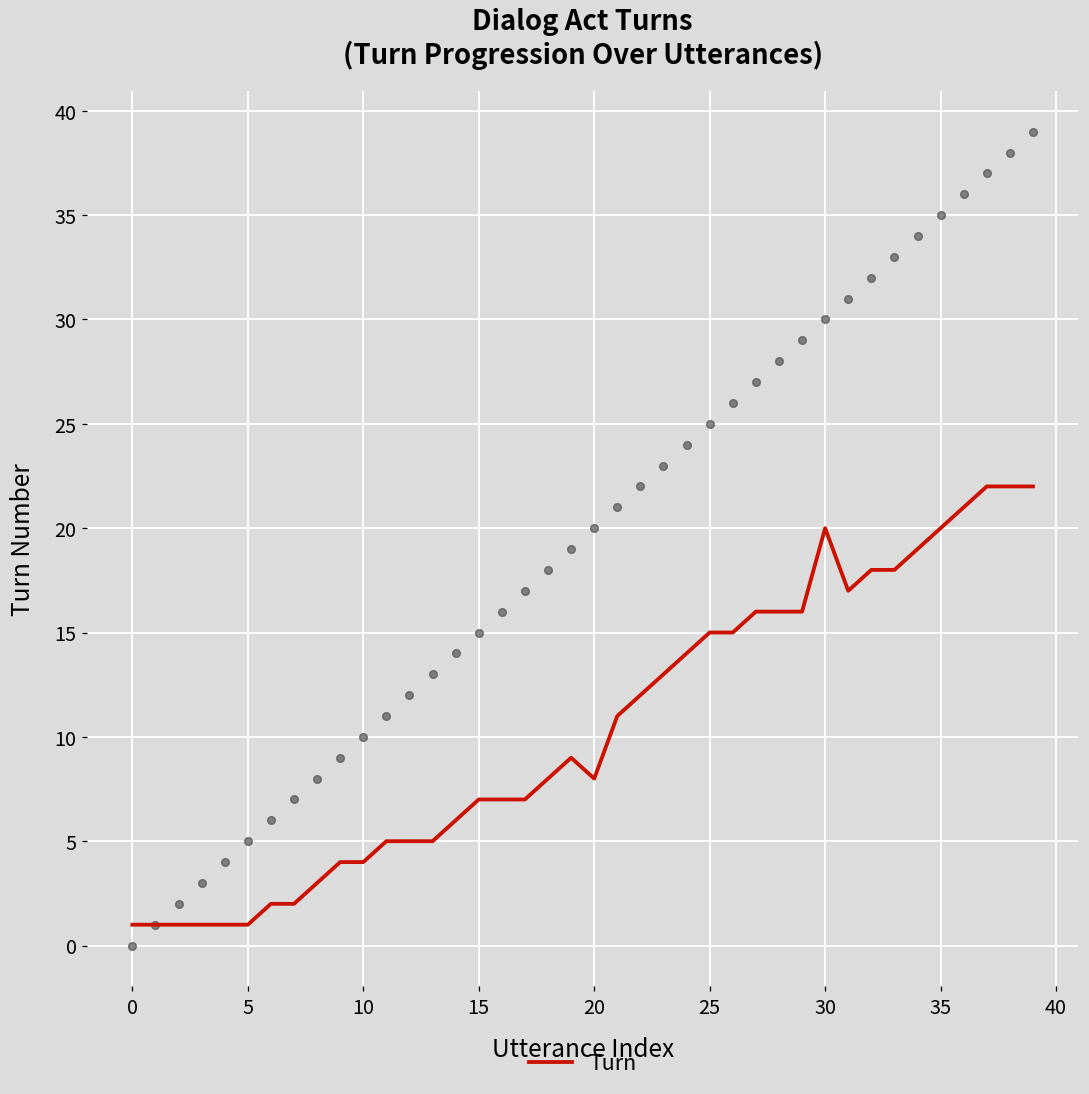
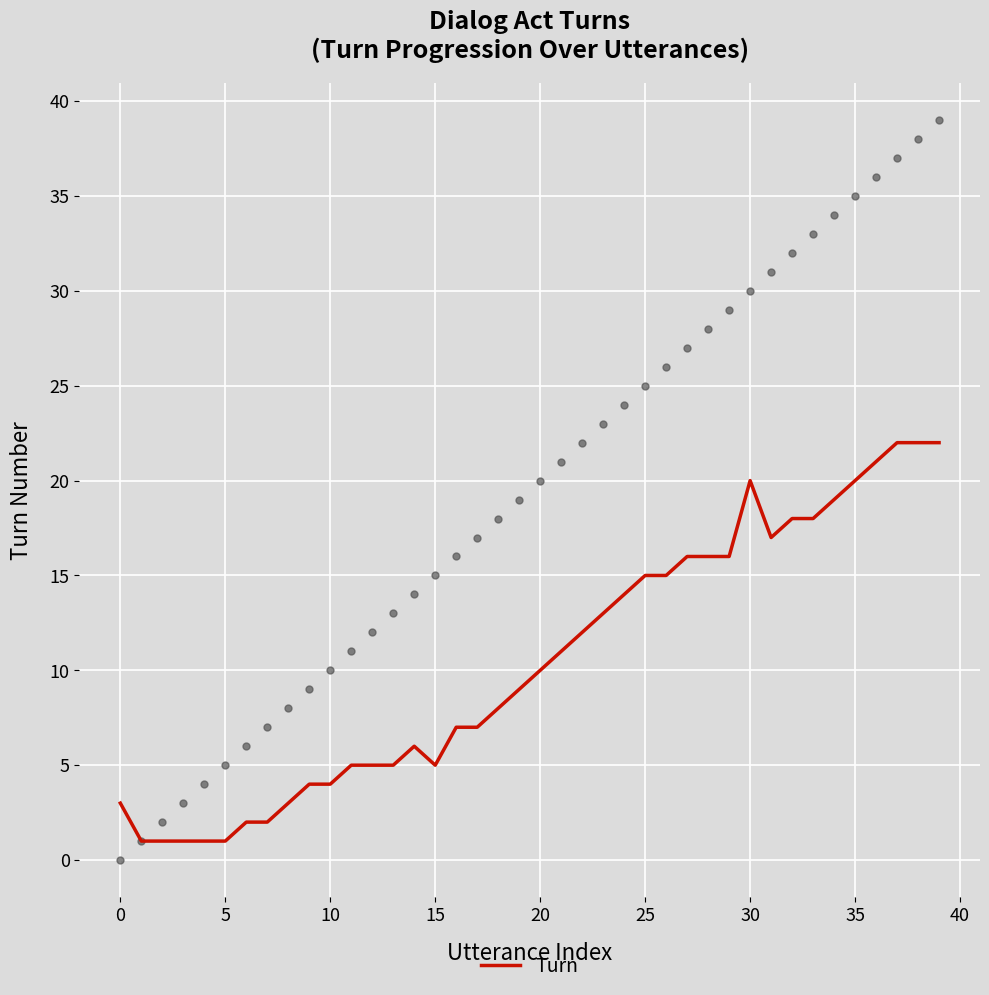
  {
    "Turn": {
-     "0": 1,
+     "0": 3,
      "5": 1,
      "10": 4,
-     "15": 7,
-     "20": 8,
+     "15": 5,
+     "20": 10,
      "25": 15,
      "30": 20,
      "35": 20
    }
  }
